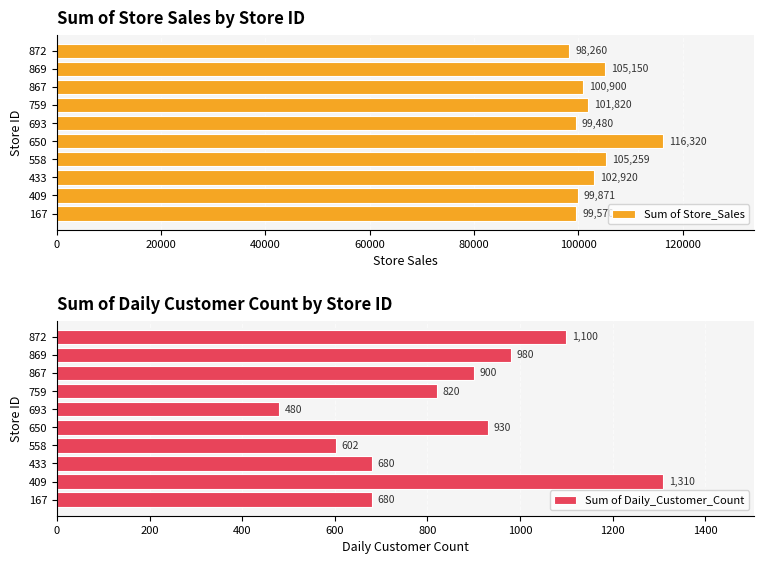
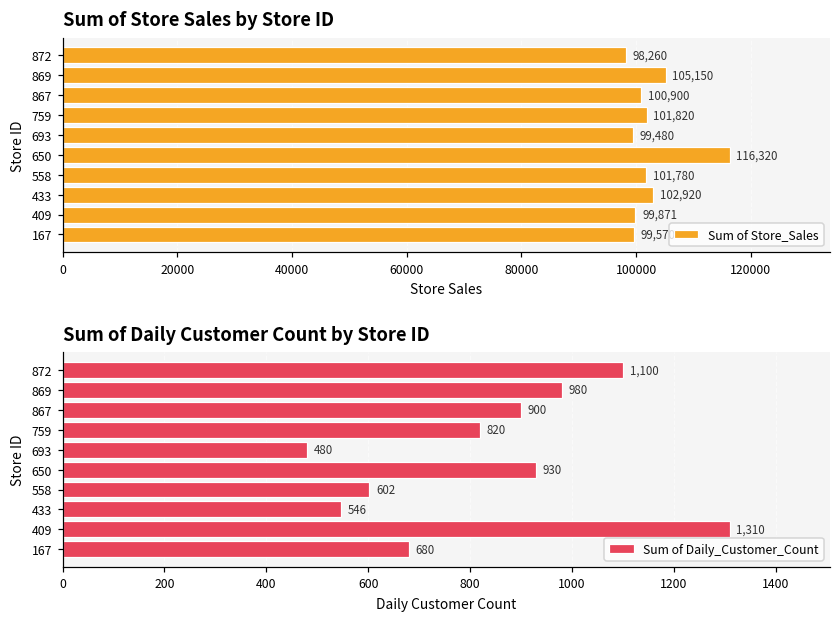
  {
    "Sum of Store Sales by Store ID": {
      "872": "98,260",
      "869": "105,150",
      "867": "100,900",
      "759": "101,820",
      "693": "99,480",
      "650": "116,320",
-     "558": "105,259",
+     "558": "101,780",
      "433": "102,920",
      "409": "99,871"
    },
    "Sum of Daily Customer Count by Store ID": {
      "872": "1,100",
      "869": "980",
      "867": "900",
      "759": "820",
      "693": "480",
      "650": "930",
      "558": "602",
-     "433": "680",
+     "433": "546",
      "409": "1,310",
      "167": "680"
    }
  }
